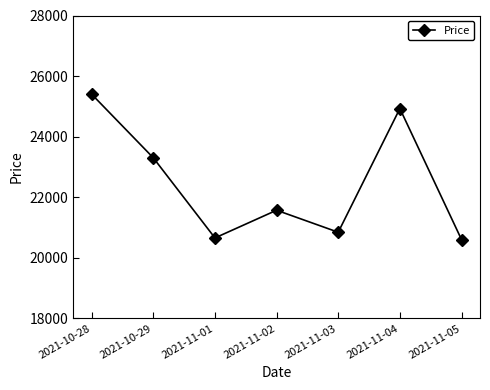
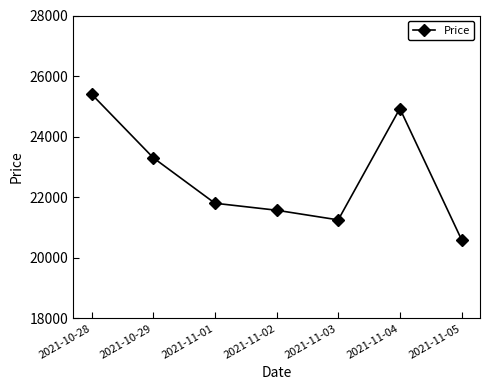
  {
    "2021-10-28": 25400,
    "2021-10-29": 23300,
-   "2021-11-01": 20700,
+   "2021-11-01": 21800,
    "2021-11-02": 21600,
-   "2021-11-03": 20800,
+   "2021-11-03": 21300,
    "2021-11-04": 24900,
    "2021-11-05": 20600
  }
